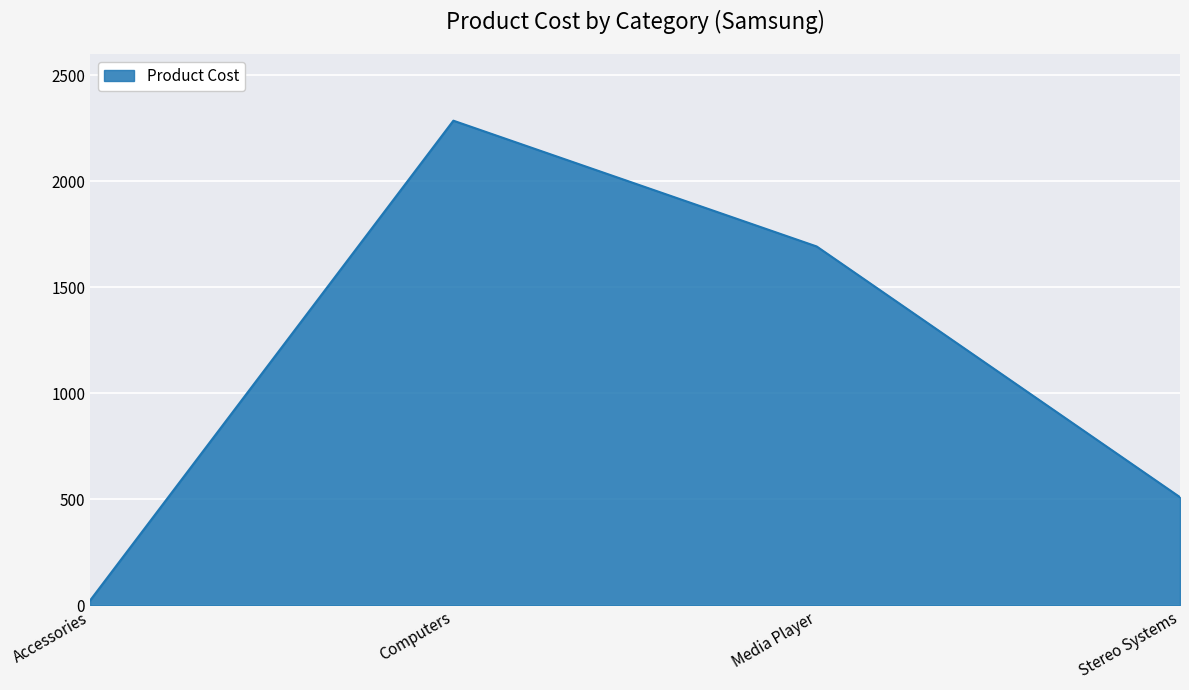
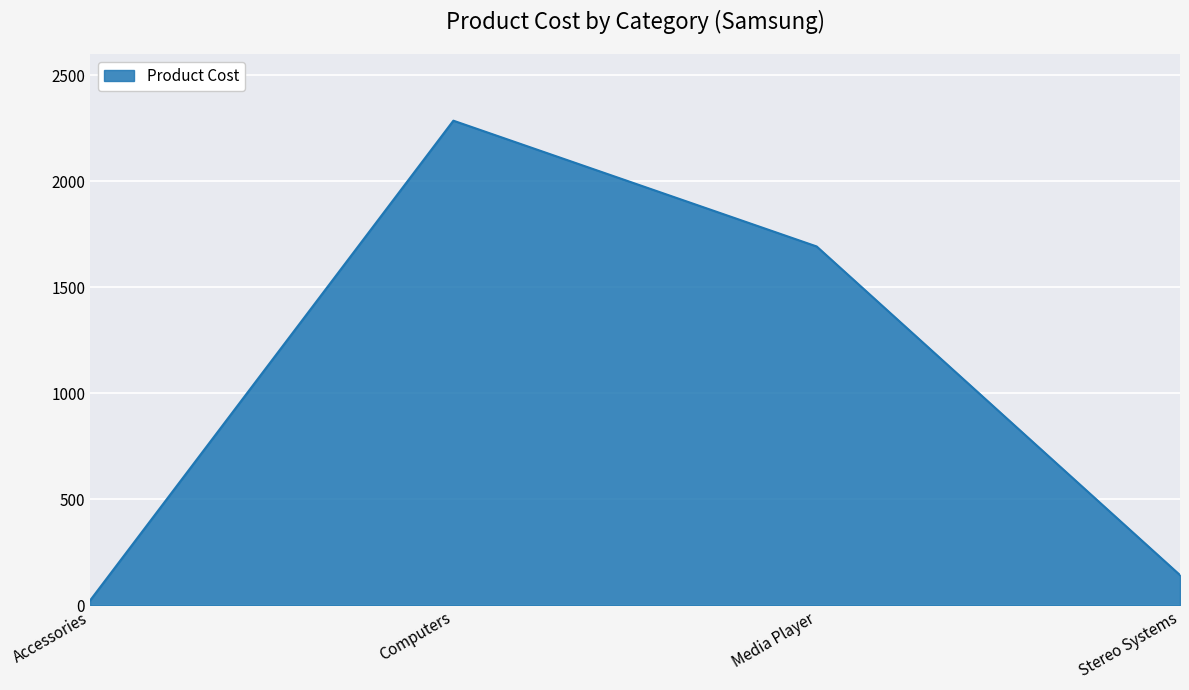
  {
    "Accessories": 20,
    "Computers": 2290,
    "Media Player": 1690,
-   "Stereo Systems": 510
+   "Stereo Systems": 140
  }
